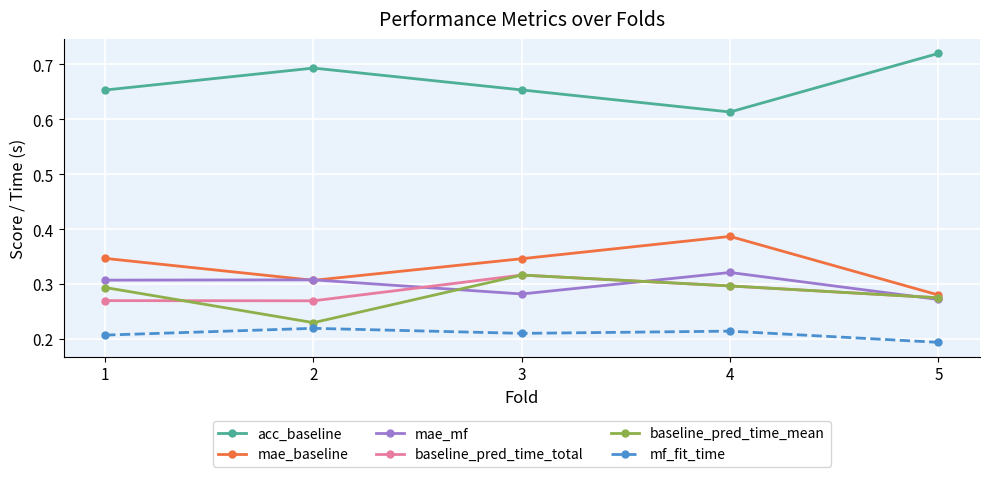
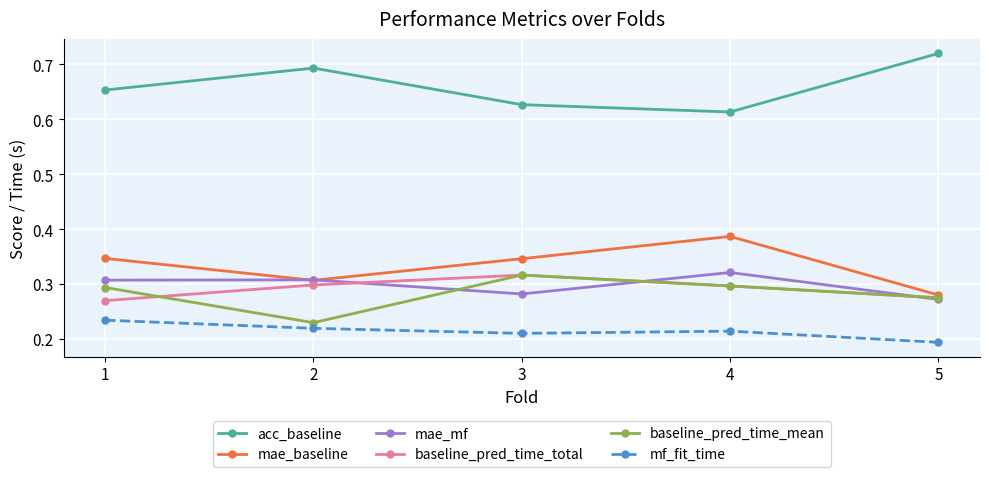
  {
    "acc_baseline": {
      "1": 0.65,
      "2": 0.69,
-     "3": 0.65,
+     "3": 0.63,
      "4": 0.61,
      "5": 0.72
    },
    "mae_baseline": {
      "1": 0.35,
      "3": 0.35,
      "4": 0.39,
      "5": 0.28
    },
    "mae_mf": {
      "1": 0.31,
      "3": 0.28,
      "4": 0.32
    },
    "baseline_pred_time_total": {
      "1": 0.27,
-     "2": 0.27
+     "2": 0.30
    },
    "baseline_pred_time_mean": {
      "1": 0.29,
      "2": 0.23
    },
    "mf_fit_time": {
-     "1": 0.21,
+     "1": 0.23,
      "2": 0.22,
      "3": 0.21,
      "4": 0.21,
      "5": 0.19
    }
  }
